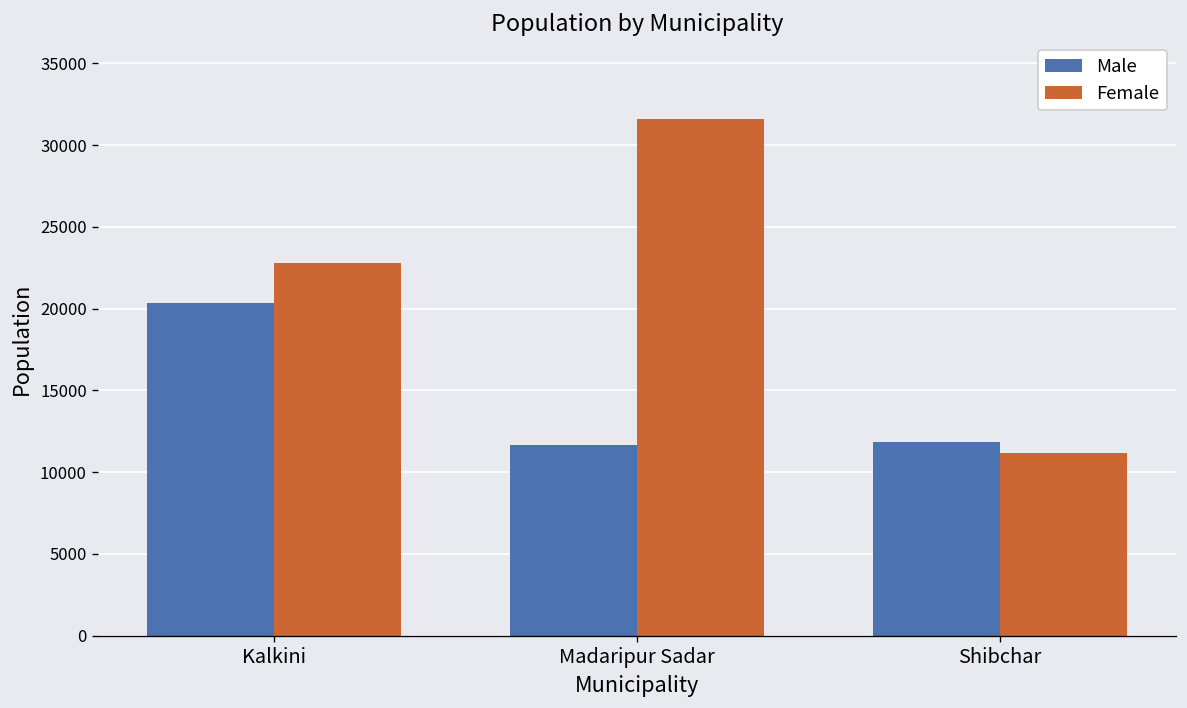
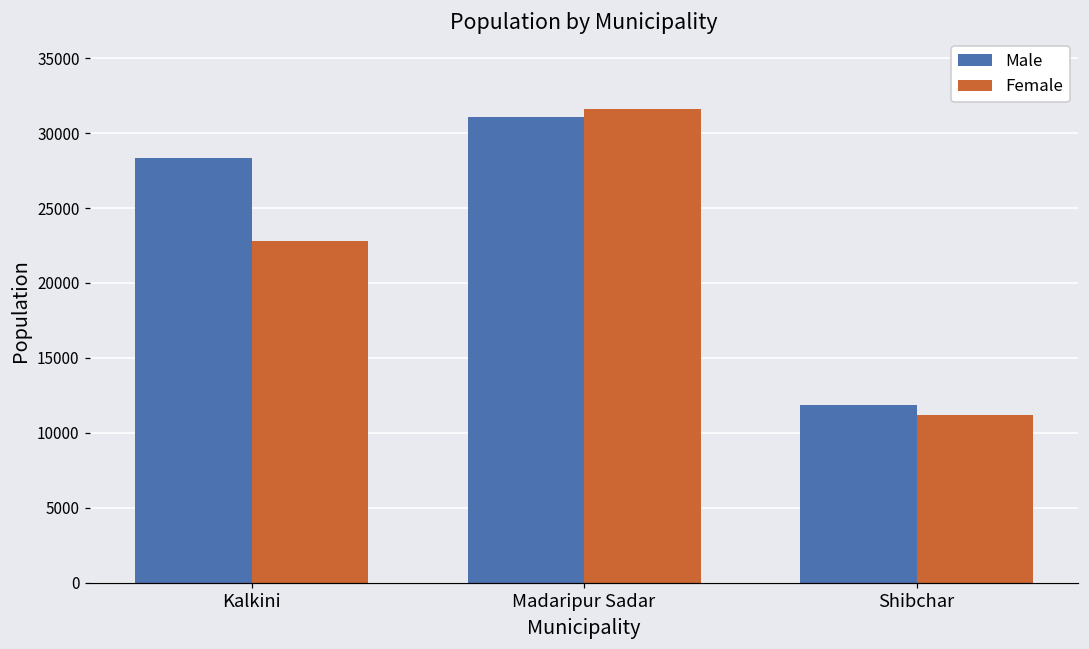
  {
    "Male": {
-     "Kalkini": 20400,
-     "Madaripur Sadar": 11600,
+     "Kalkini": 28400,
+     "Madaripur Sadar": 31100,
      "Shibchar": 11900
    },
    "Female": {
      "Kalkini": 22800,
      "Madaripur Sadar": 31600,
      "Shibchar": 11200
    }
  }
